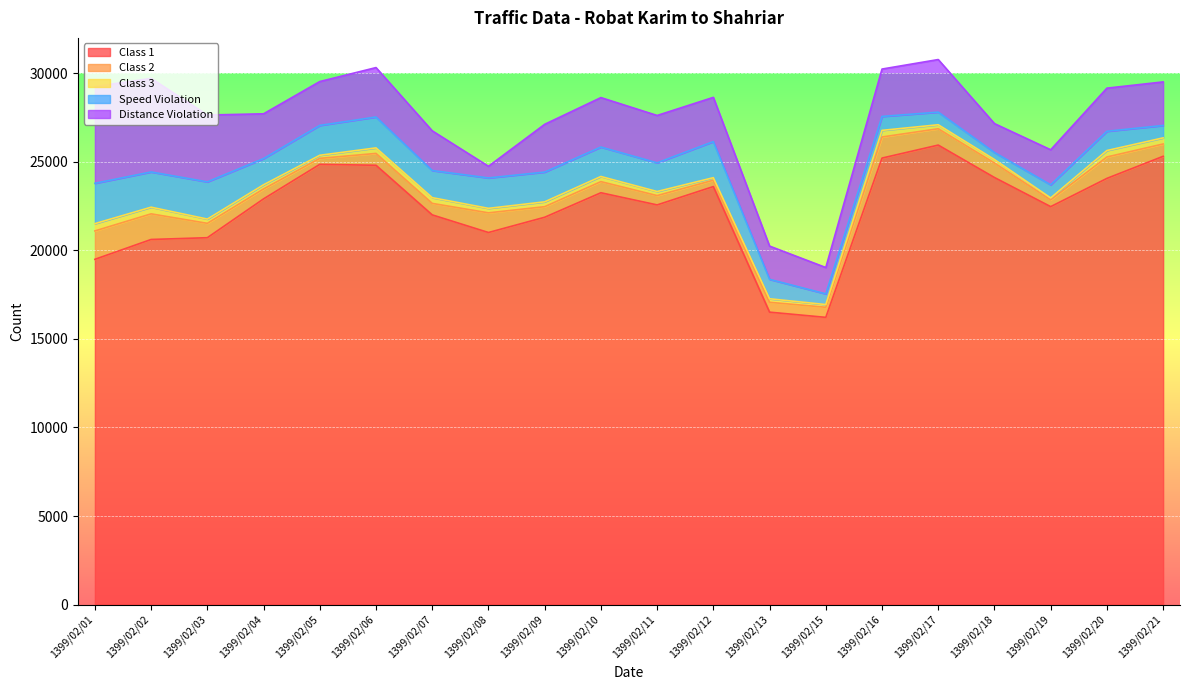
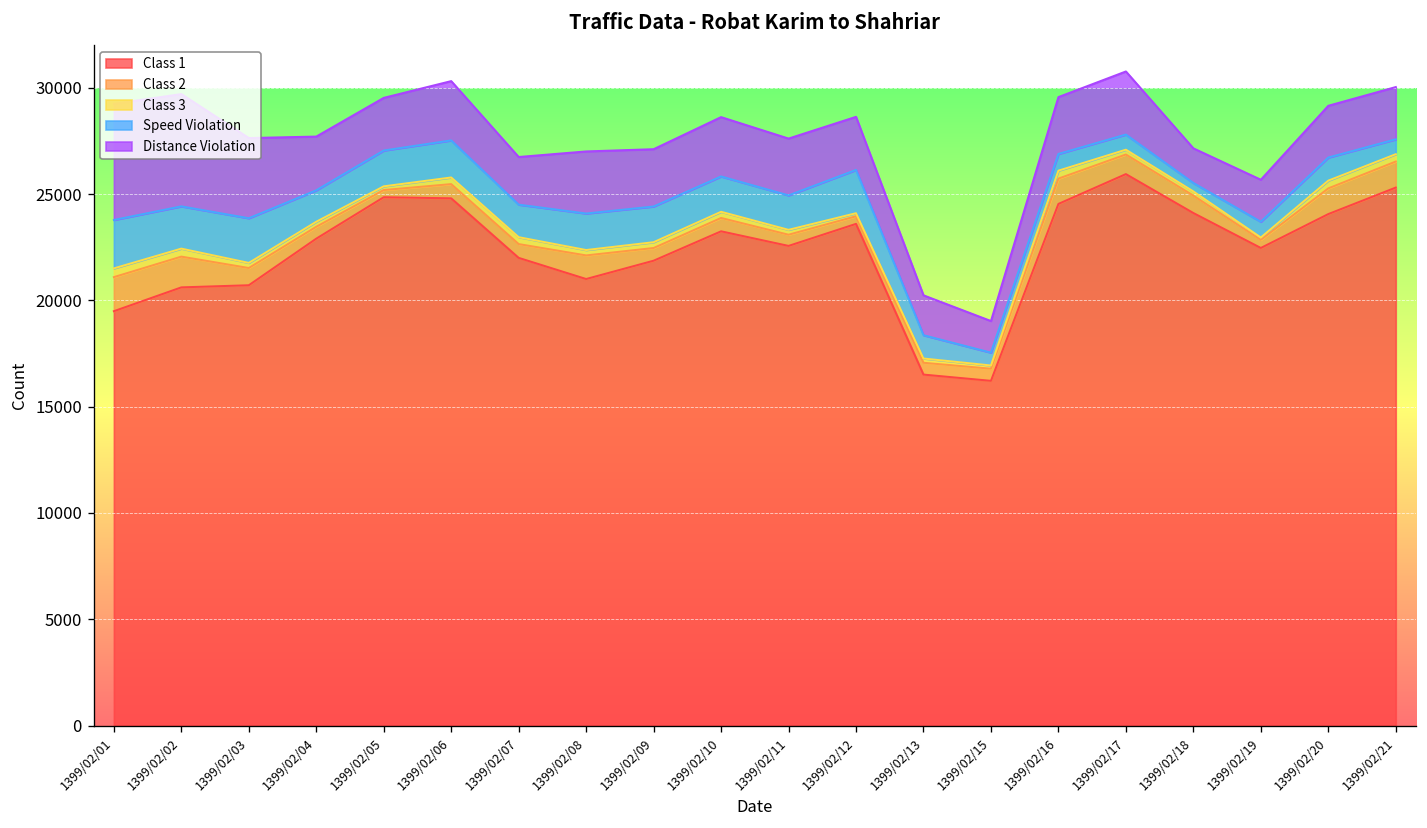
  {
    "Class 1": {
      "1399/02/01": 19500,
      "1399/02/02": 20600,
      "1399/02/03": 20700,
      "1399/02/04": 22900,
      "1399/02/05": 24900,
      "1399/02/06": 24800,
      "1399/02/07": 22000,
      "1399/02/08": 21000,
      "1399/02/09": 21900,
      "1399/02/10": 23300,
      "1399/02/11": 22600,
      "1399/02/12": 23600,
      "1399/02/13": 16500,
      "1399/02/15": 16200,
-     "1399/02/16": 25200,
+     "1399/02/16": 24500,
      "1399/02/17": 25900,
      "1399/02/18": 24100,
      "1399/02/19": 22500,
      "1399/02/20": 24100,
      "1399/02/21": 25300
    },
    "Class 2": {
      "1399/02/01": 1600,
      "1399/02/02": 1400,
      "1399/02/03": 800,
      "1399/02/04": 600,
      "1399/02/05": 300,
      "1399/02/06": 700,
      "1399/02/07": 600,
      "1399/02/08": 1100,
      "1399/02/09": 600,
      "1399/02/10": 600,
      "1399/02/11": 500,
      "1399/02/13": 600,
      "1399/02/15": 600,
      "1399/02/16": 1200,
      "1399/02/17": 900,
      "1399/02/18": 800,
      "1399/02/20": 1200,
-     "1399/02/21": 700
+     "1399/02/21": 1200
    },
    "Class 3": {
      "1399/02/01": 400,
      "1399/02/02": 400,
      "1399/02/03": 200,
      "1399/02/04": 200,
      "1399/02/05": 200,
      "1399/02/06": 300,
      "1399/02/07": 300,
      "1399/02/08": 300,
      "1399/02/09": 300,
      "1399/02/10": 300,
      "1399/02/11": 200,
      "1399/02/13": 200,
      "1399/02/15": 200,
      "1399/02/16": 400,
      "1399/02/17": 200,
      "1399/02/18": 200,
      "1399/02/20": 400,
      "1399/02/21": 300
    },
    "Speed Violation": {
      "1399/02/01": 2300,
      "1399/02/02": 2000,
      "1399/02/03": 2100,
      "1399/02/04": 1500,
      "1399/02/05": 1700,
      "1399/02/06": 1700,
      "1399/02/07": 1500,
      "1399/02/08": 1700,
      "1399/02/09": 1700,
      "1399/02/10": 1700,
      "1399/02/11": 1600,
      "1399/02/12": 2000,
      "1399/02/13": 1100,
      "1399/02/15": 600,
      "1399/02/16": 800,
      "1399/02/17": 700,
      "1399/02/18": 400,
      "1399/02/19": 700,
      "1399/02/20": 1100,
      "1399/02/21": 700
    },
    "Distance Violation": {
      "1399/02/04": 2500,
      "1399/02/05": 2500,
      "1399/02/06": 2800,
      "1399/02/07": 2200,
-     "1399/02/08": 700,
+     "1399/02/08": 2900,
      "1399/02/09": 2700,
      "1399/02/10": 2800,
      "1399/02/11": 2700,
      "1399/02/12": 2500,
      "1399/02/13": 1900,
      "1399/02/15": 1500,
      "1399/02/16": 2700,
      "1399/02/17": 3000,
      "1399/02/18": 1600,
      "1399/02/19": 2000,
      "1399/02/20": 2400,
      "1399/02/21": 2500
    }
  }
